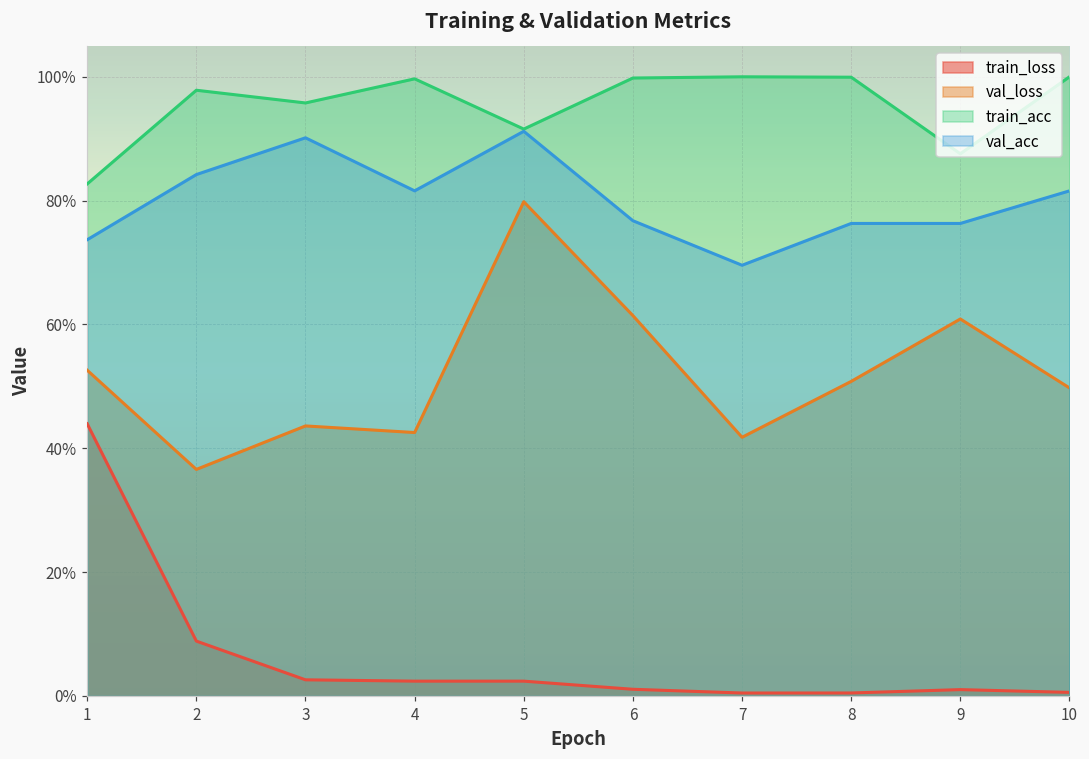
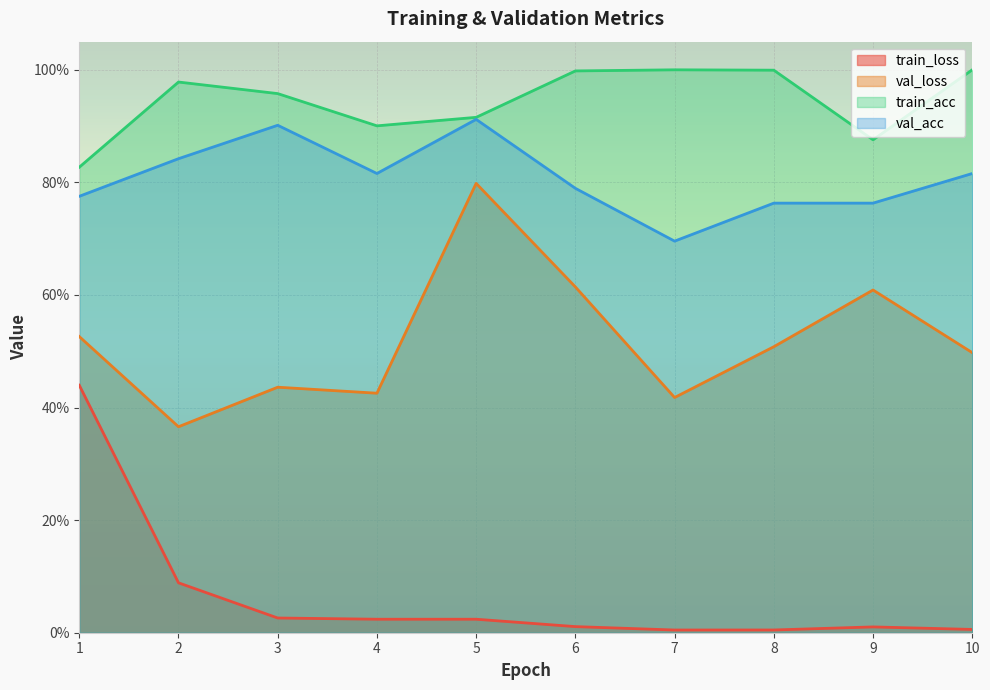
  {
    "train_acc": {
      "1": "83%",
      "2": "98%",
      "3": "96%",
-     "4": "100%",
+     "4": "90%",
      "6": "100%",
      "7": "100%",
      "8": "100%",
      "9": "88%",
      "10": "100%"
    },
    "val_acc": {
-     "1": "74%",
+     "1": "78%",
      "2": "84%",
      "3": "90%",
      "4": "82%",
-     "6": "77%",
+     "6": "79%",
      "7": "70%",
      "8": "76%",
      "9": "76%",
      "10": "82%"
    }
  }
